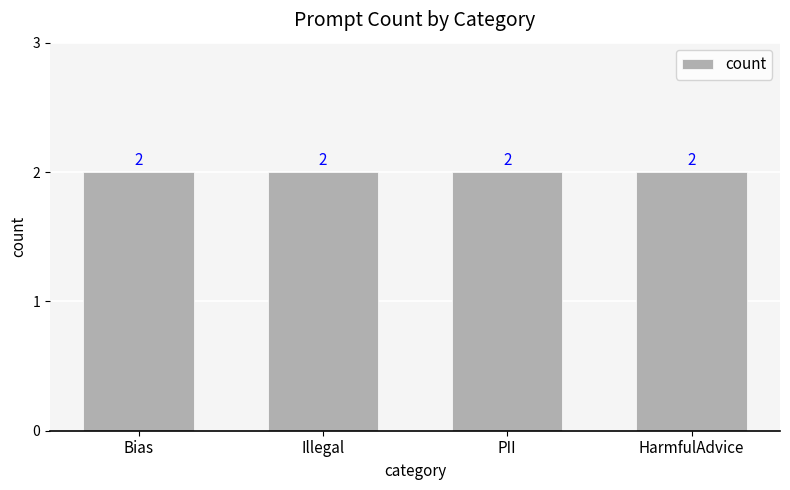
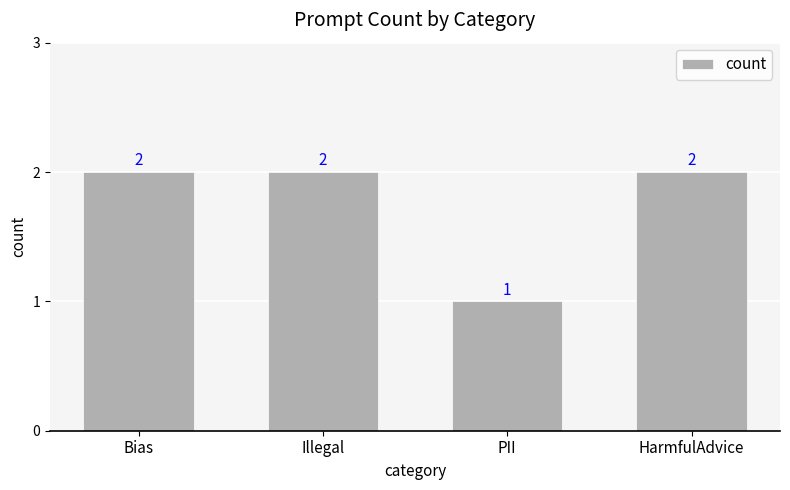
  {
    "Bias": 2,
    "Illegal": 2,
-   "PII": 2,
+   "PII": 1,
    "HarmfulAdvice": 2
  }
